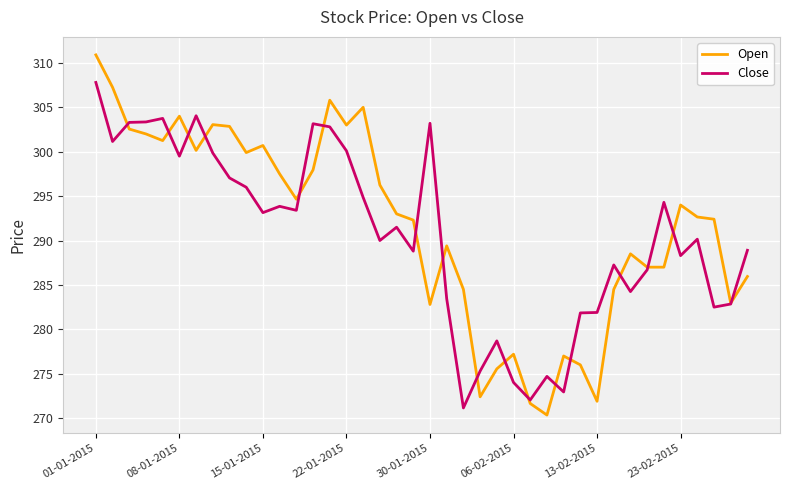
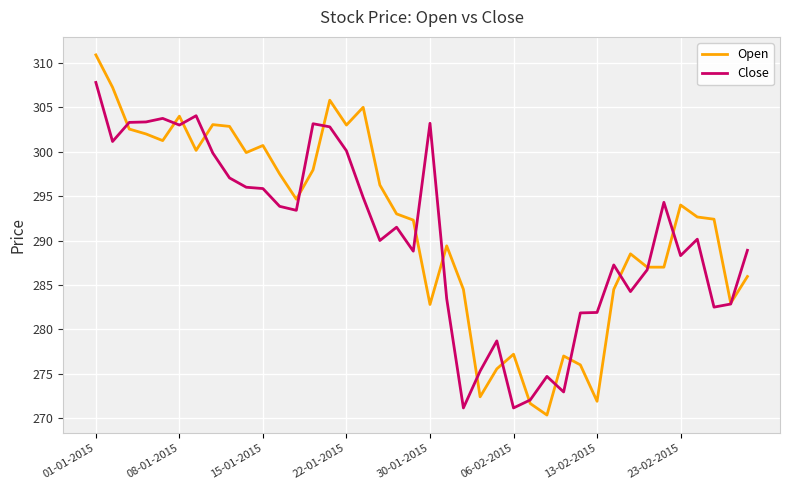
  {
    "Open": {
      "01-01-2015": 311,
      "08-01-2015": 304,
      "15-01-2015": 301,
      "22-01-2015": 303,
      "30-01-2015": 283,
      "06-02-2015": 277,
      "13-02-2015": 272,
      "23-02-2015": 294
    },
    "Close": {
      "01-01-2015": 308,
-     "08-01-2015": 300,
-     "15-01-2015": 293,
+     "08-01-2015": 303,
+     "15-01-2015": 296,
      "22-01-2015": 300,
      "30-01-2015": 303,
-     "06-02-2015": 274,
+     "06-02-2015": 271,
      "13-02-2015": 282,
      "23-02-2015": 288
    }
  }
